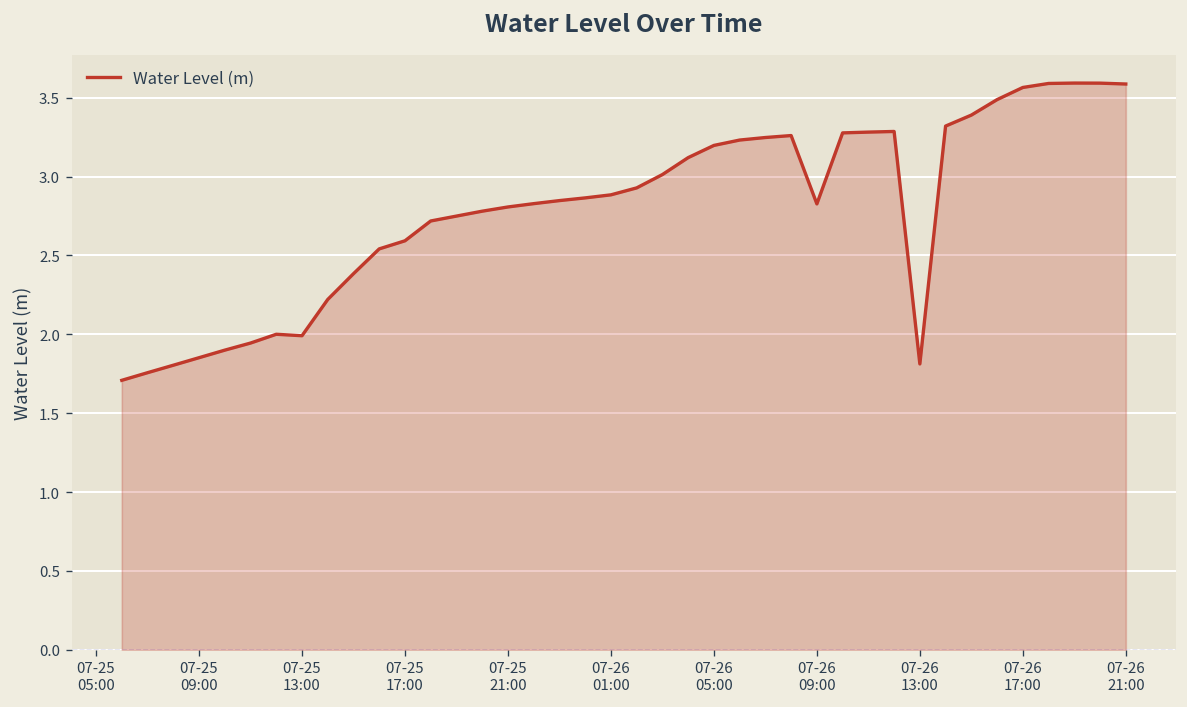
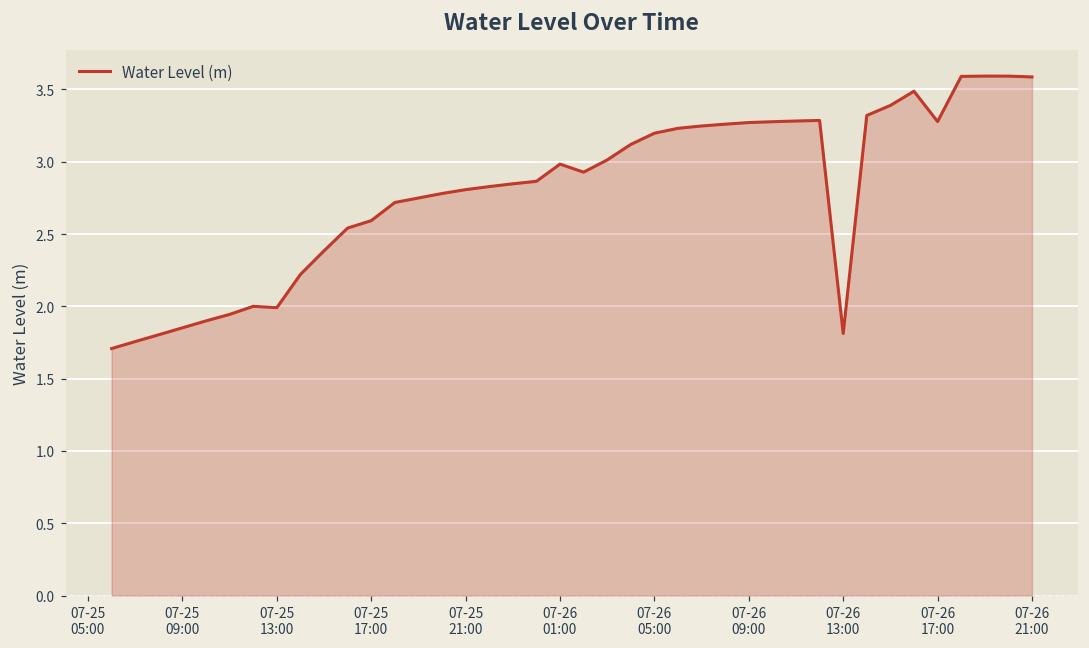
  {
    "07-25 09:00": 1.85,
    "07-25 13:00": 1.99,
    "07-25 17:00": 2.59,
    "07-25 21:00": 2.81,
-   "07-26 01:00": 2.88,
+   "07-26 01:00": 2.98,
    "07-26 05:00": 3.20,
-   "07-26 09:00": 2.83,
+   "07-26 09:00": 3.27,
    "07-26 13:00": 1.81,
-   "07-26 17:00": 3.56,
+   "07-26 17:00": 3.28,
    "07-26 21:00": 3.59
  }
